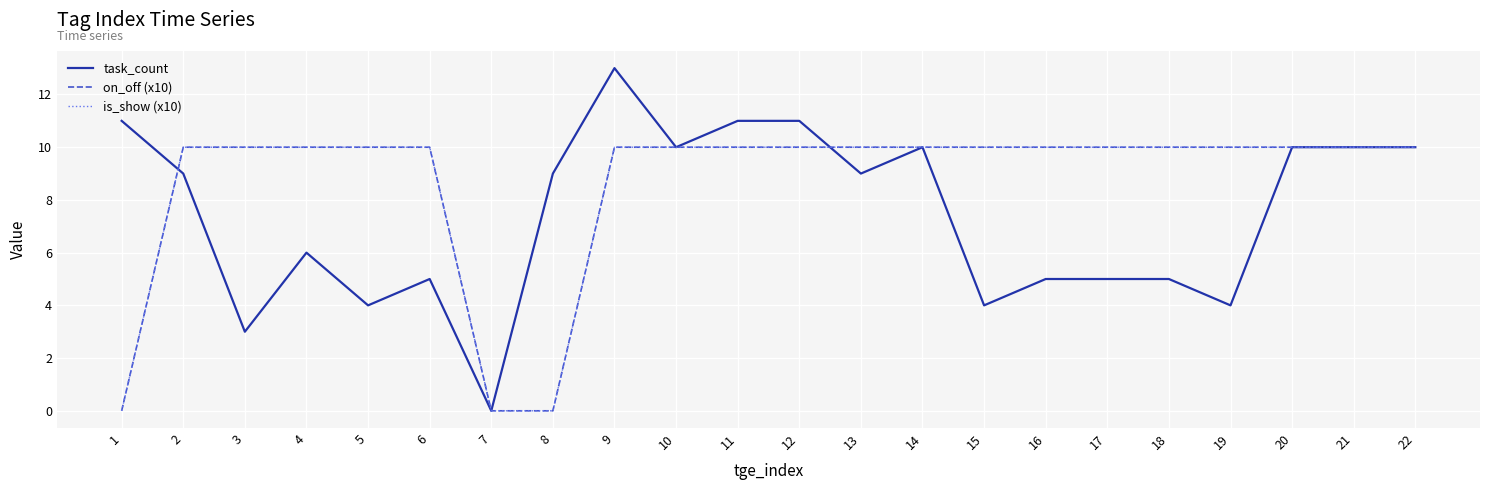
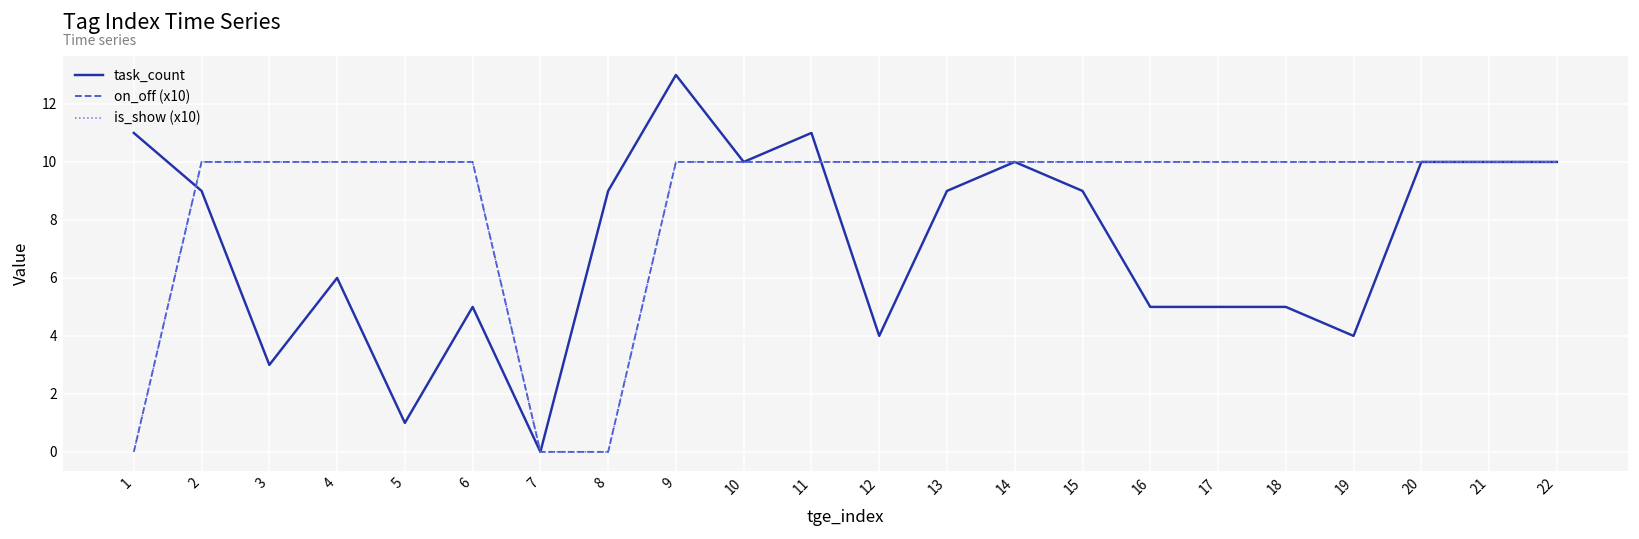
  {
    "task_count": {
      "1": 11,
      "2": 9,
      "3": 3,
      "4": 6,
-     "5": 4,
+     "5": 1,
      "6": 5,
      "8": 9,
      "9": 13,
      "11": 11,
-     "12": 11,
+     "12": 4,
      "13": 9,
-     "15": 4,
+     "15": 9,
      "16": 5,
      "17": 5,
      "18": 5,
      "19": 4
    },
    "is_show (x10)": {
      "1": 0,
      "2": 10,
      "3": 10,
      "4": 10,
      "5": 10,
      "6": 10,
      "8": 0,
      "9": 10,
      "11": 10,
      "12": 10,
      "13": 10,
      "15": 10,
      "16": 10,
      "17": 10,
      "18": 10,
      "19": 10
    }
  }
